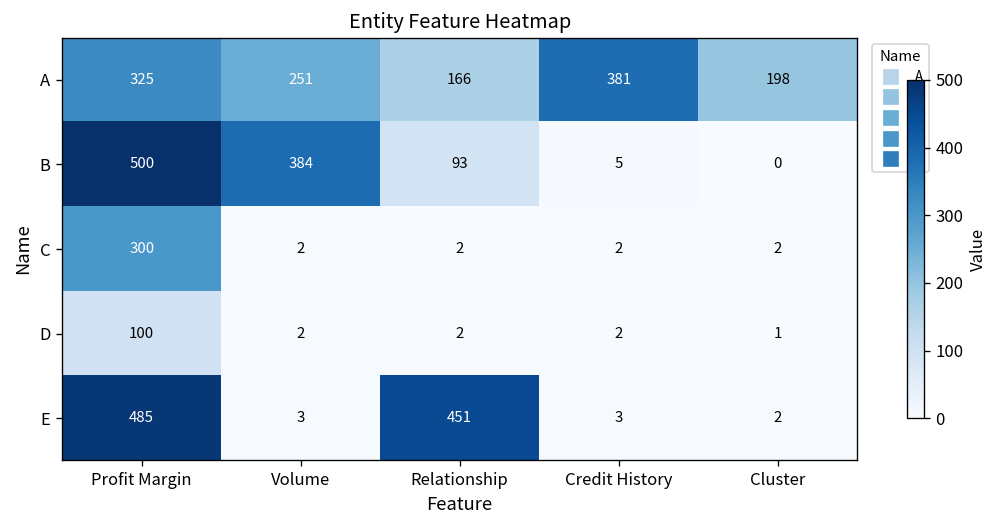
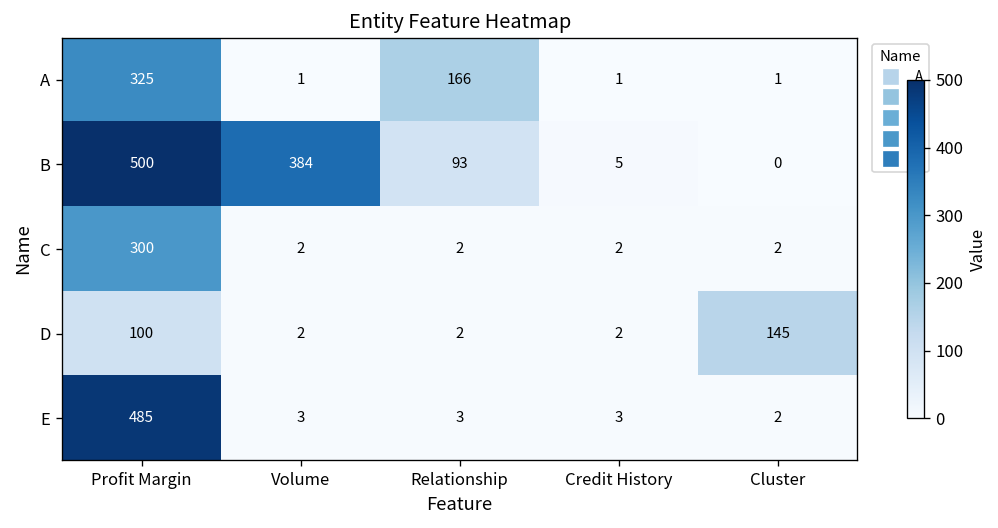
  {
    "A": {
      "Profit Margin": 325,
-     "Volume": 251,
+     "Volume": 1,
      "Relationship": 166,
-     "Credit History": 381,
-     "Cluster": 198
+     "Credit History": 1,
+     "Cluster": 1
    },
    "B": {
      "Profit Margin": 500,
      "Volume": 384,
      "Relationship": 93,
      "Credit History": 5,
      "Cluster": 0
    },
    "C": {
      "Profit Margin": 300,
      "Volume": 2,
      "Relationship": 2,
      "Credit History": 2,
      "Cluster": 2
    },
    "D": {
      "Profit Margin": 100,
      "Volume": 2,
      "Relationship": 2,
      "Credit History": 2,
-     "Cluster": 1
+     "Cluster": 145
    },
    "E": {
      "Profit Margin": 485,
      "Volume": 3,
-     "Relationship": 451,
+     "Relationship": 3,
      "Credit History": 3,
      "Cluster": 2
    }
  }
